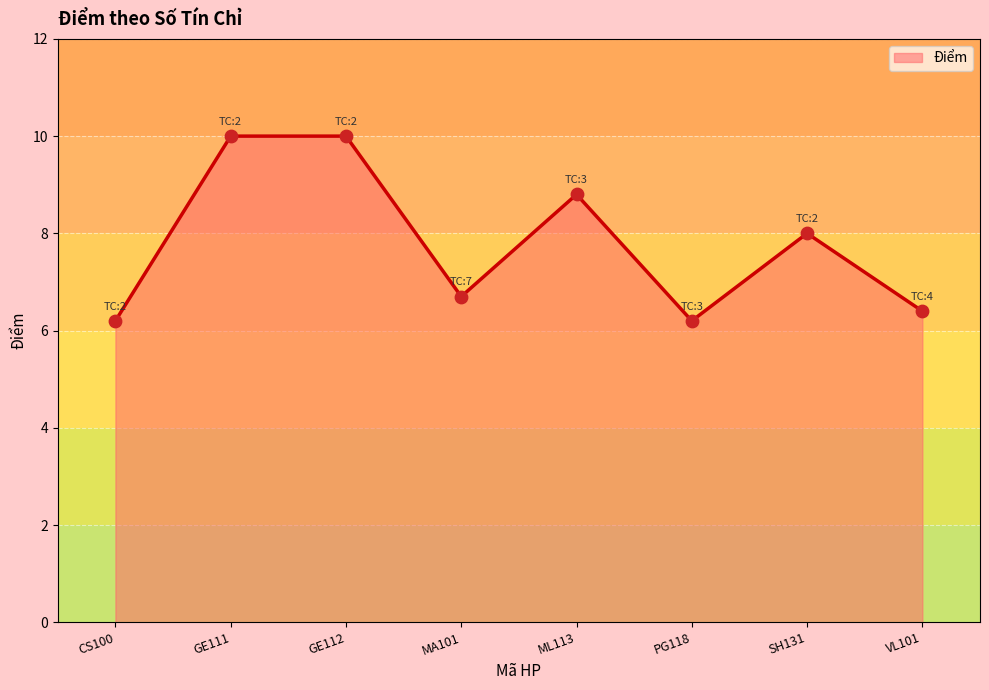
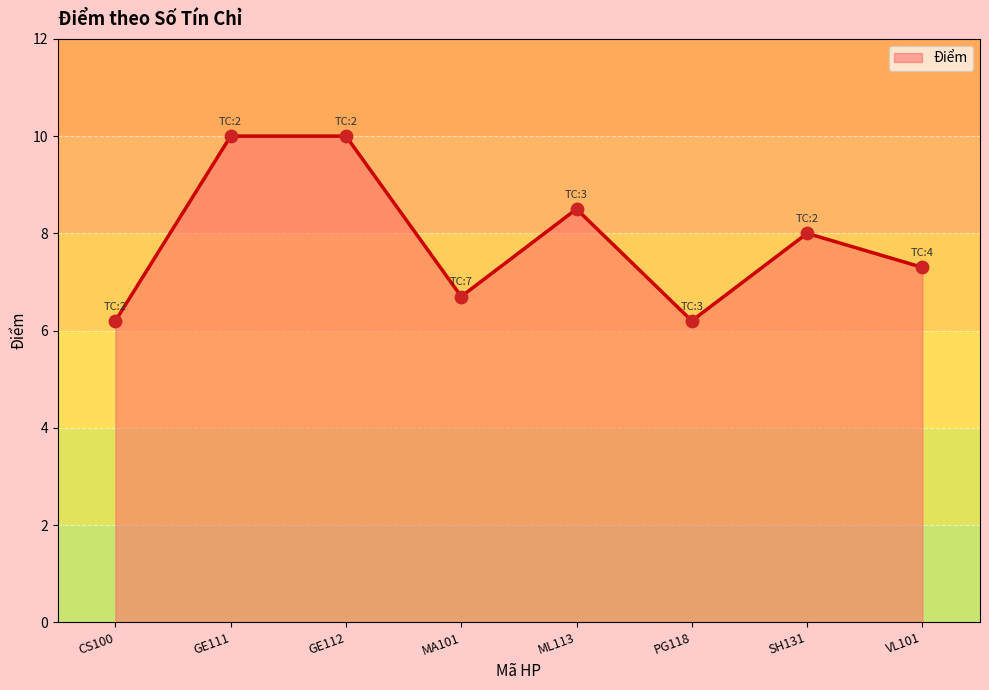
  {
-   "ML113": 8.8,
-   "VL101": 6.4
+   "ML113": 8.5,
+   "VL101": 7.3
  }
